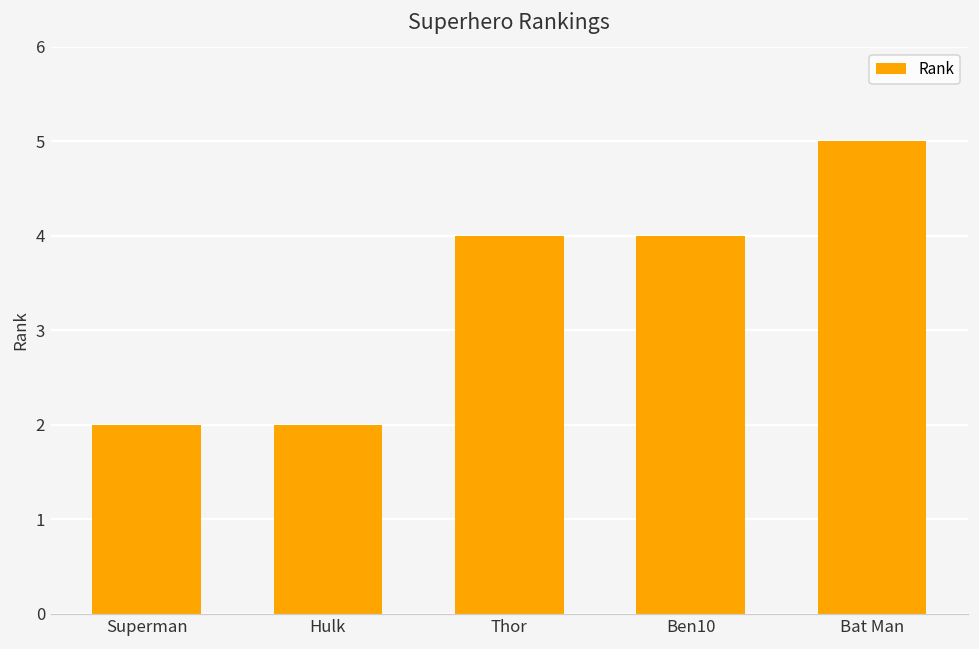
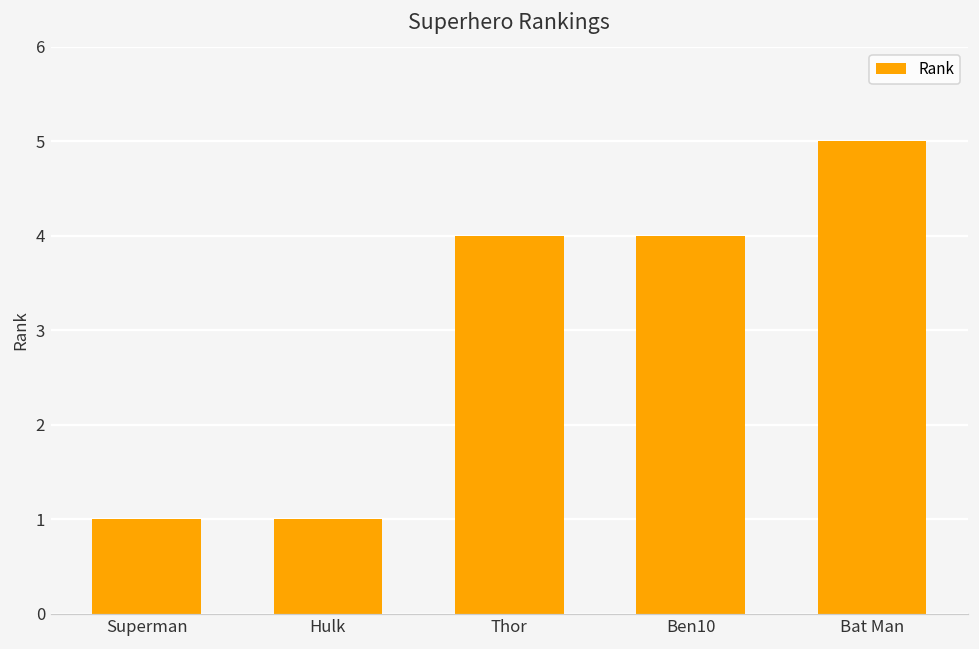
  {
-   "Superman": 2,
-   "Hulk": 2,
+   "Superman": 1,
+   "Hulk": 1,
    "Thor": 4,
    "Ben10": 4,
    "Bat Man": 5
  }
